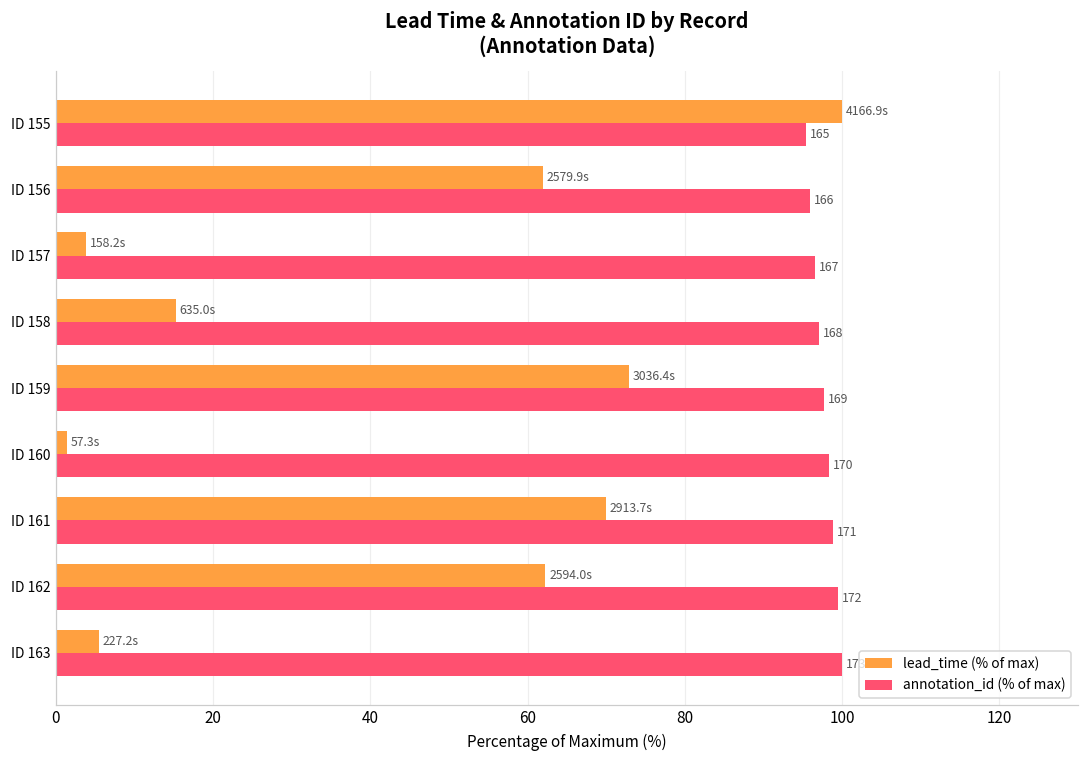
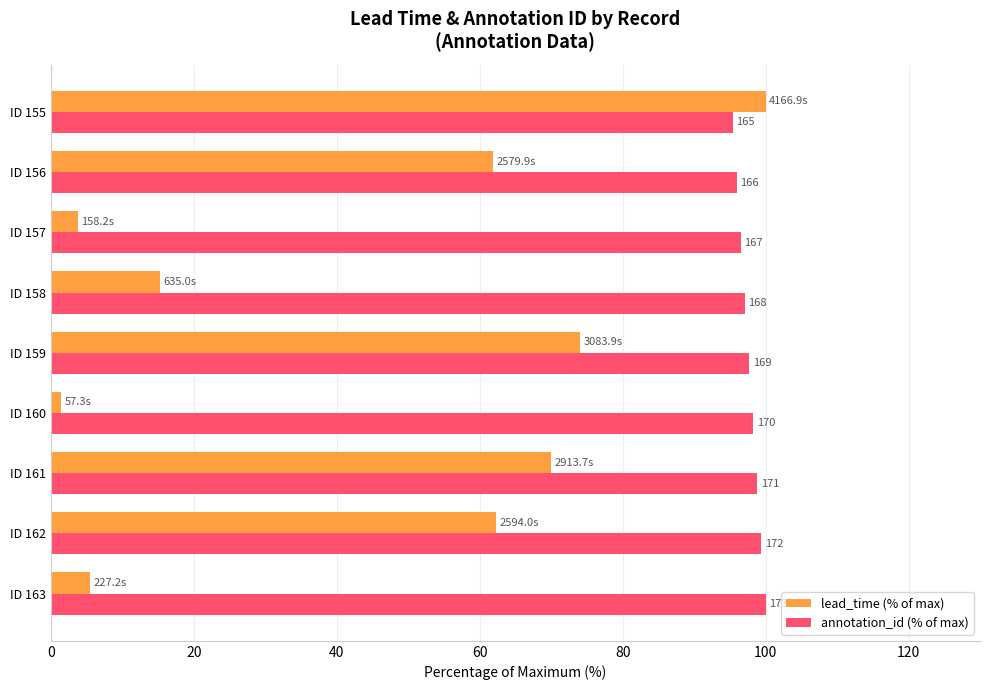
  {
    "lead_time (% of max)": {
-     "ID 159": "3036.4s"
+     "ID 159": "3083.9s"
    }
  }
